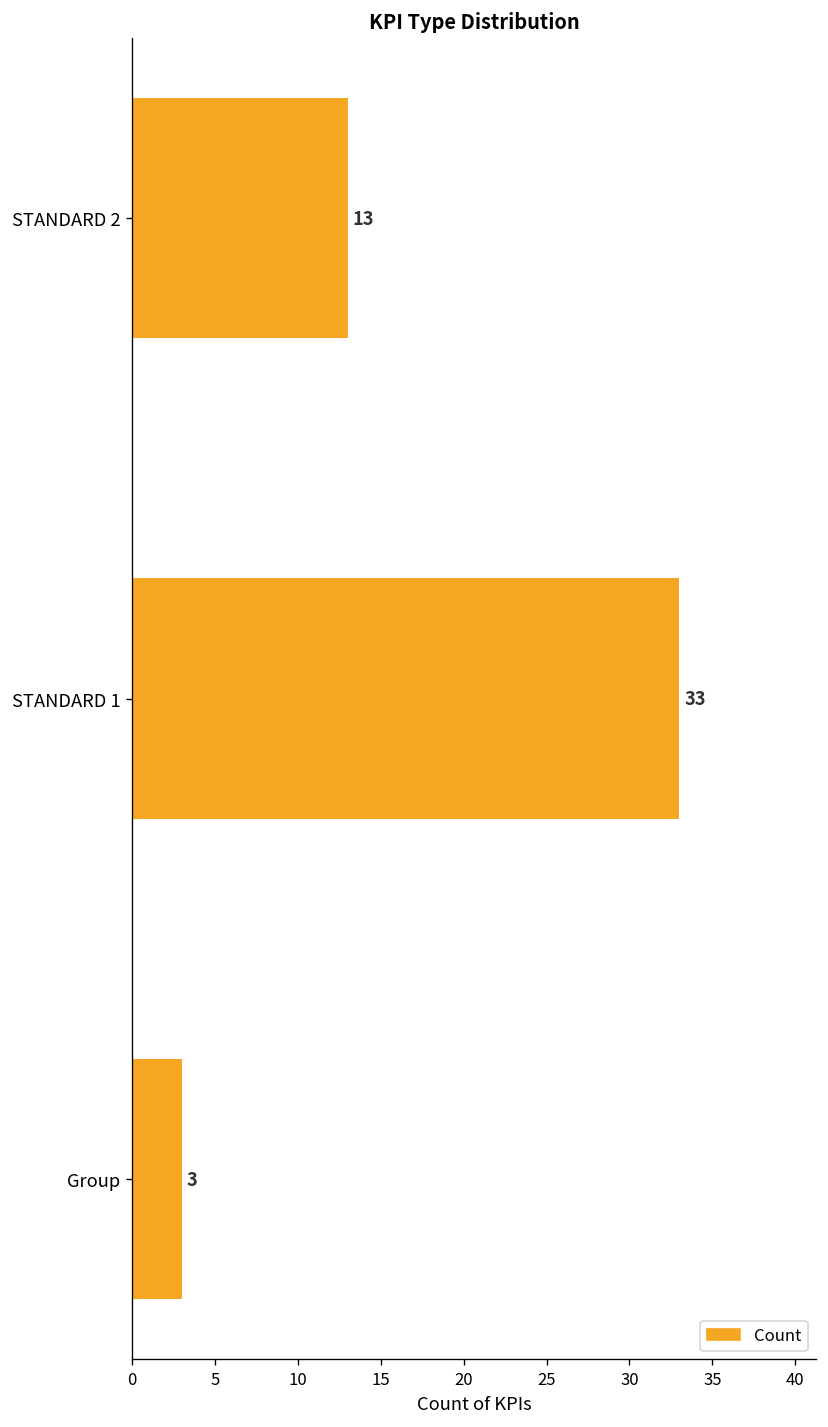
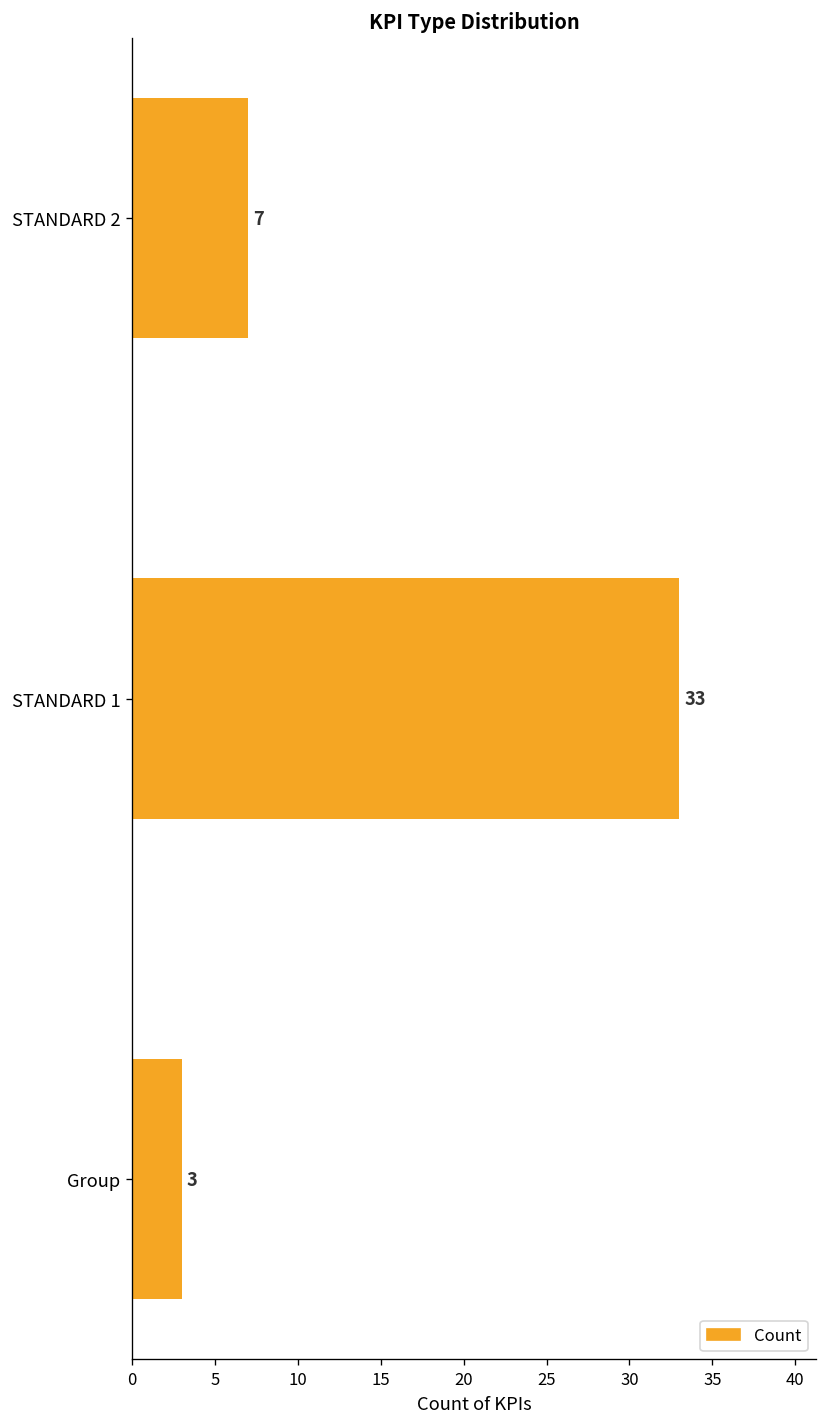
  {
-   "STANDARD 2": 13,
+   "STANDARD 2": 7,
    "STANDARD 1": 33,
    "Group": 3
  }
